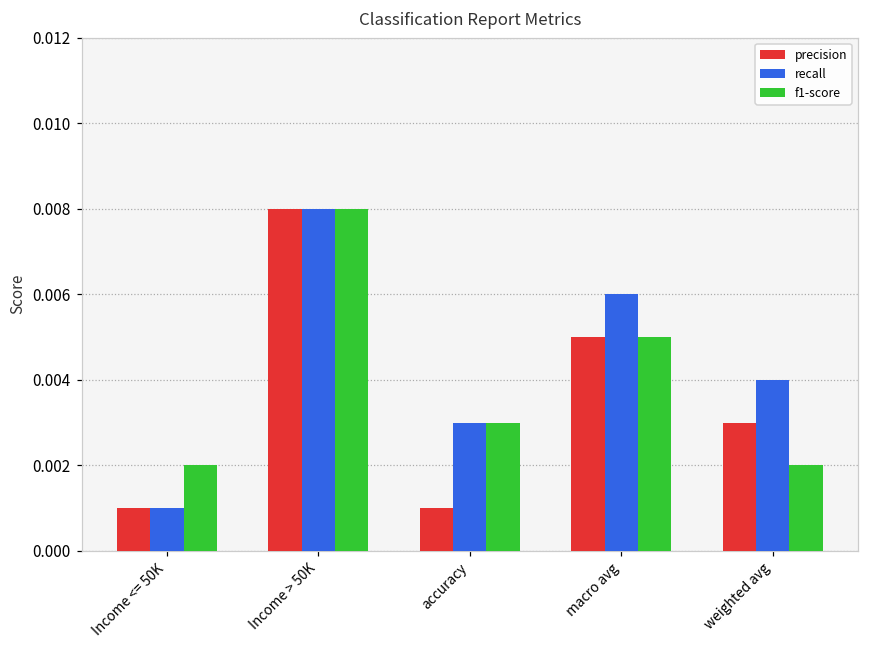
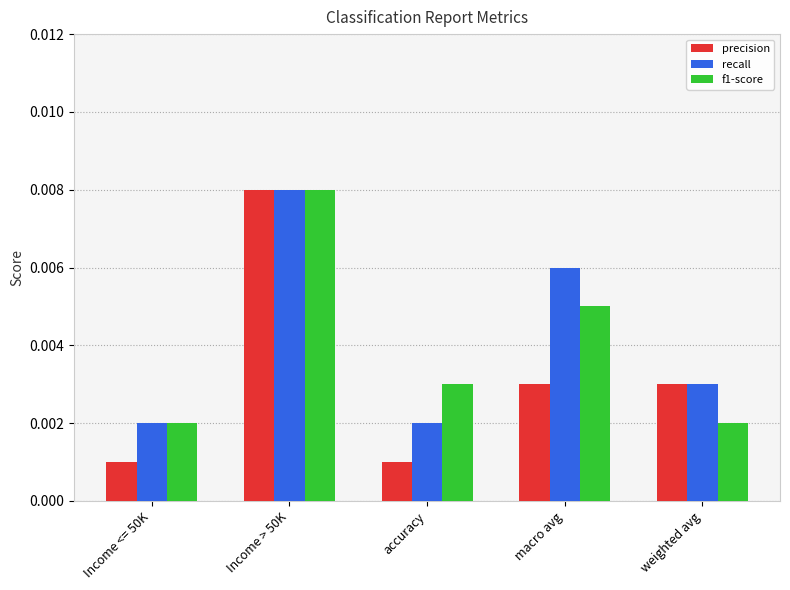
  {
    "precision": {
      "Income <= 50K": 0.001,
      "Income > 50K": 0.008,
      "accuracy": 0.001,
-     "macro avg": 0.005,
+     "macro avg": 0.003,
      "weighted avg": 0.003
    },
    "recall": {
-     "Income <= 50K": 0.001,
+     "Income <= 50K": 0.002,
      "Income > 50K": 0.008,
-     "accuracy": 0.003,
+     "accuracy": 0.002,
      "macro avg": 0.006,
-     "weighted avg": 0.004
+     "weighted avg": 0.003
    },
    "f1-score": {
      "Income <= 50K": 0.002,
      "Income > 50K": 0.008,
      "accuracy": 0.003,
      "macro avg": 0.005,
      "weighted avg": 0.002
    }
  }
